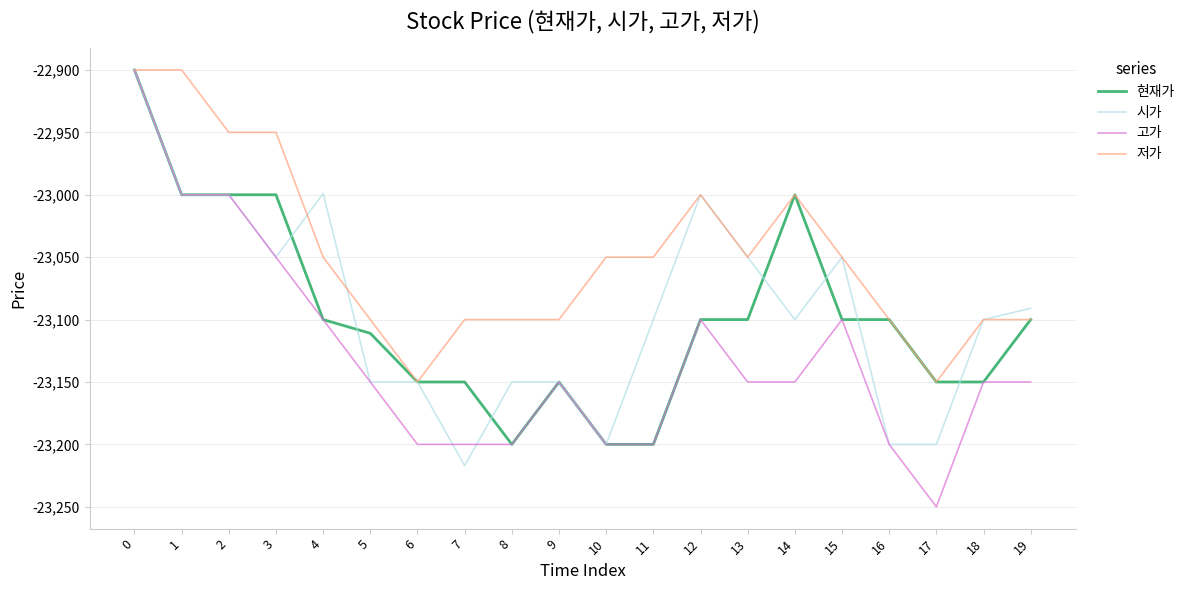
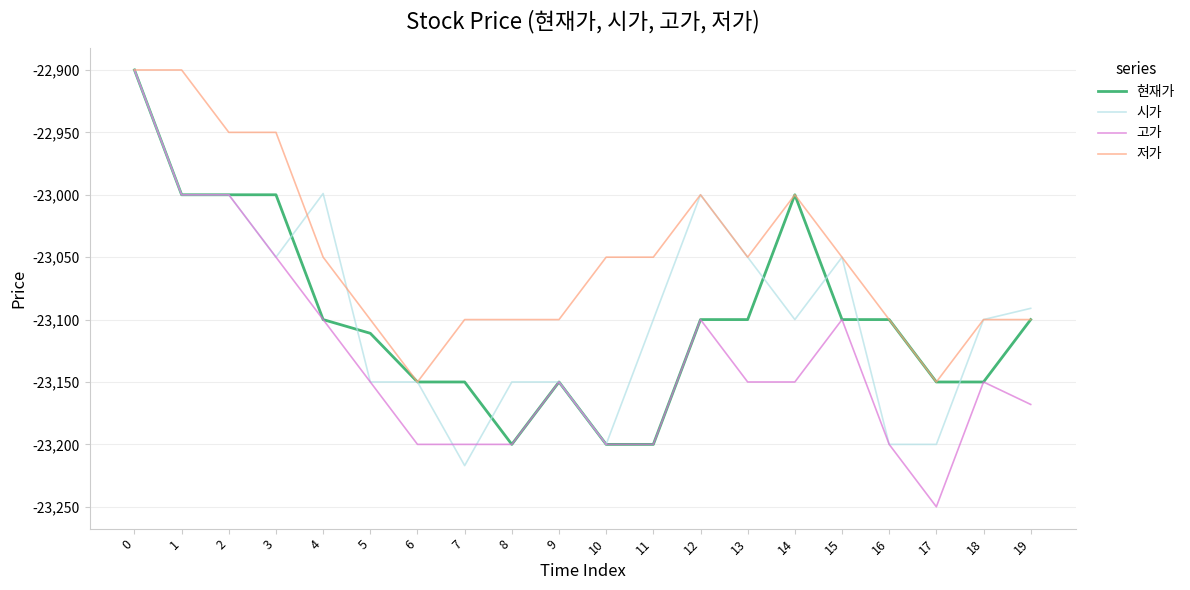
  {
    "현재가": {
      "3": "-23,000",
      "5": "-23,111",
      "7": "-23,150",
      "13": "-23,100"
    },
    "시가": {
      "4": "-22,999",
      "7": "-23,217",
      "8": "-23,150",
      "11": "-23,100",
      "14": "-23,100",
      "17": "-23,200",
      "19": "-23,091"
    },
    "고가": {
      "6": "-23,200",
      "7": "-23,200",
      "13": "-23,150",
      "14": "-23,150",
      "17": "-23,250",
-     "19": "-23,150"
+     "19": "-23,168"
    },
    "저가": {
      "1": "-22,900",
      "2": "-22,950",
      "3": "-22,950",
      "4": "-23,050",
      "5": "-23,100",
      "7": "-23,100",
      "8": "-23,100",
      "9": "-23,100",
      "10": "-23,050",
      "11": "-23,050"
    }
  }
